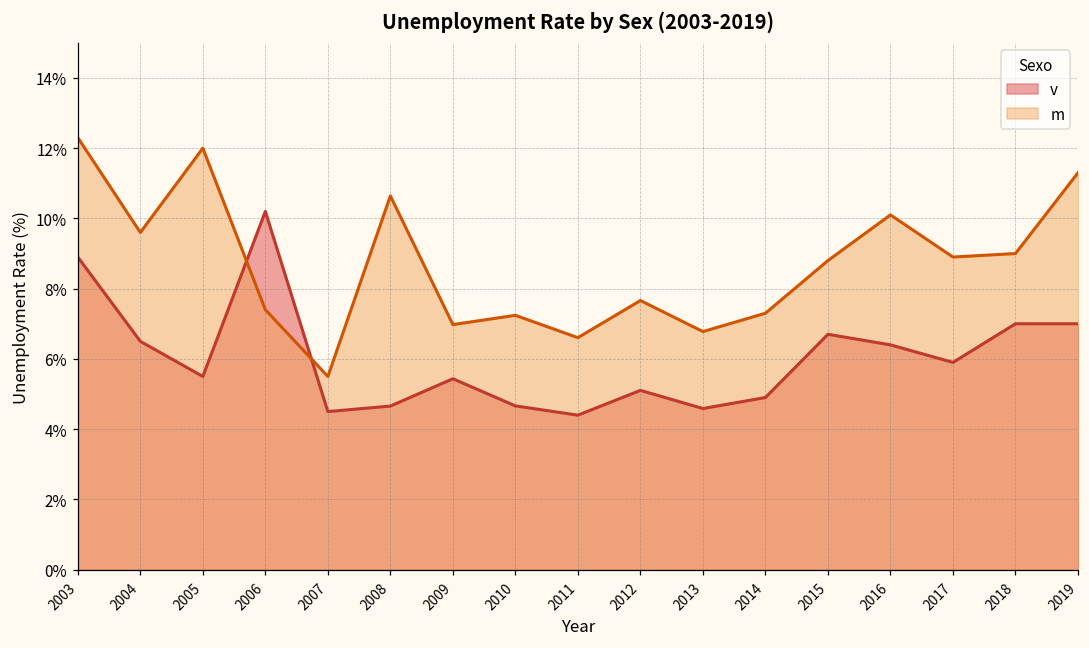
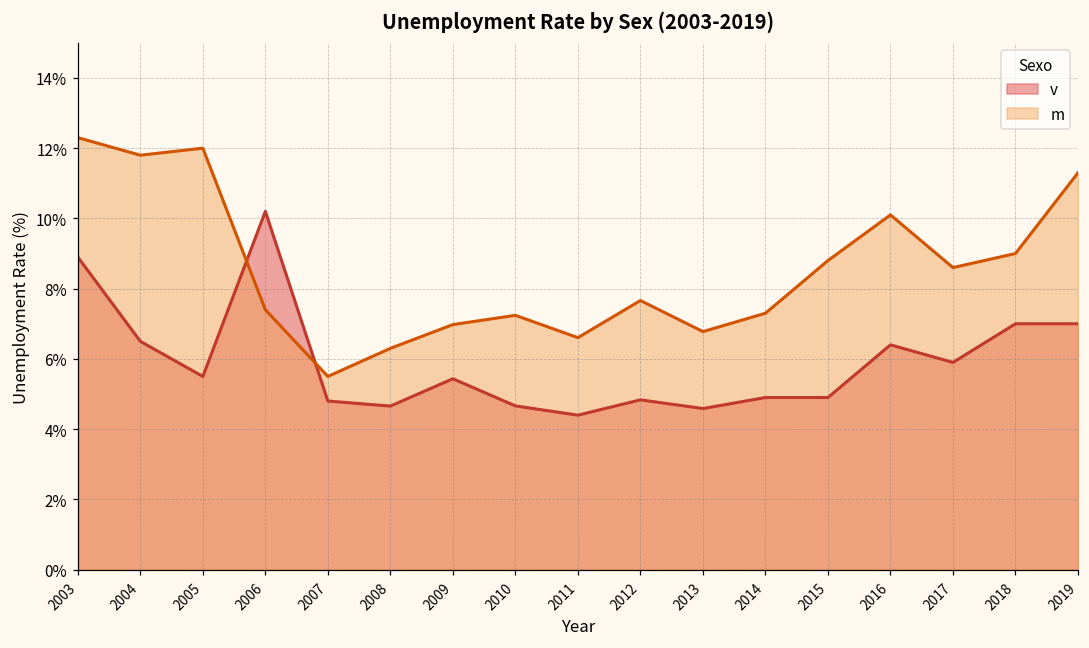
  {
    "v": {
      "2003": "8.9%",
      "2004": "6.5%",
      "2005": "5.5%",
      "2006": "10.2%",
-     "2007": "4.5%",
+     "2007": "4.8%",
      "2008": "4.7%",
      "2009": "5.4%",
      "2010": "4.7%",
      "2011": "4.4%",
-     "2012": "5.1%",
+     "2012": "4.8%",
      "2013": "4.6%",
      "2014": "4.9%",
-     "2015": "6.7%",
+     "2015": "4.9%",
      "2016": "6.4%",
      "2017": "5.9%",
      "2018": "7.0%",
      "2019": "7.0%"
    },
    "m": {
      "2003": "12.3%",
-     "2004": "9.6%",
+     "2004": "11.8%",
      "2005": "12.0%",
      "2006": "7.4%",
      "2007": "5.5%",
-     "2008": "10.6%",
+     "2008": "6.3%",
      "2009": "7.0%",
      "2010": "7.2%",
      "2011": "6.6%",
      "2012": "7.7%",
      "2013": "6.8%",
      "2014": "7.3%",
      "2015": "8.8%",
      "2016": "10.1%",
-     "2017": "8.9%",
+     "2017": "8.6%",
      "2018": "9.0%",
      "2019": "11.3%"
    }
  }
